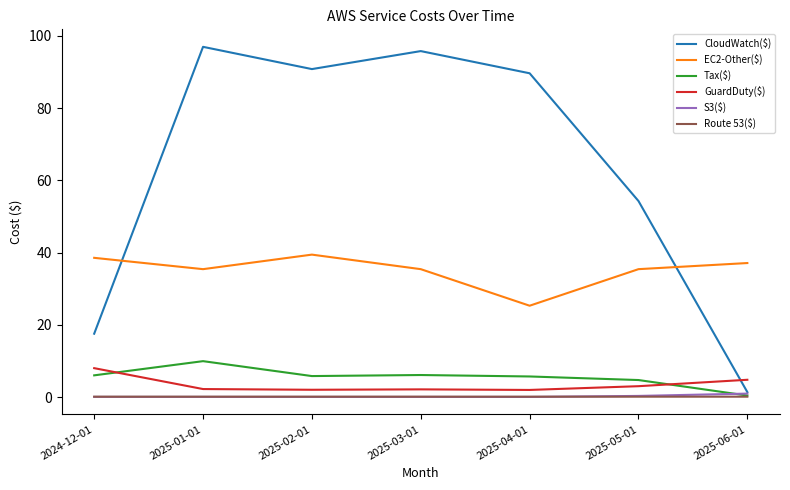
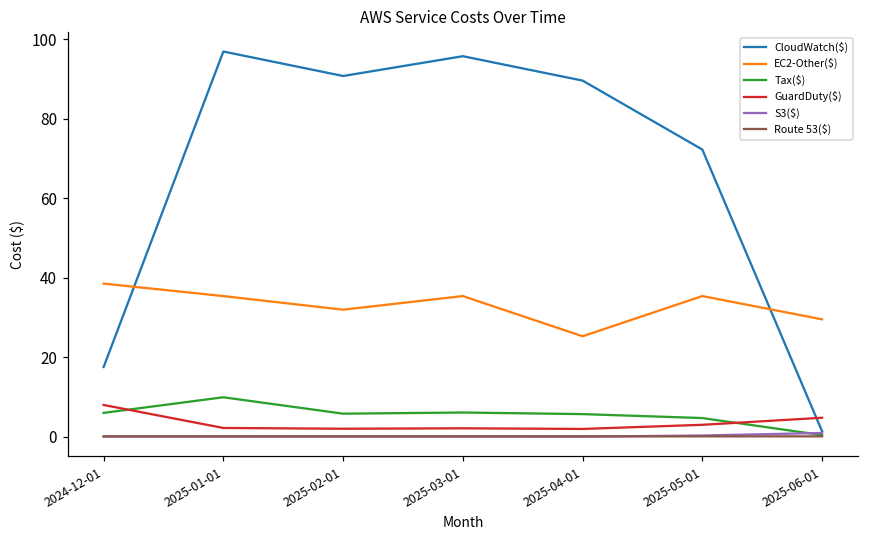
  {
    "CloudWatch($)": {
      "2024-12-01": 18,
      "2025-01-01": 97,
      "2025-02-01": 91,
      "2025-03-01": 96,
      "2025-04-01": 90,
-     "2025-05-01": 54
+     "2025-05-01": 72
    },
    "EC2-Other($)": {
      "2024-12-01": 39,
      "2025-01-01": 35,
-     "2025-02-01": 39,
+     "2025-02-01": 32,
      "2025-03-01": 35,
      "2025-04-01": 25,
      "2025-05-01": 35,
-     "2025-06-01": 37
+     "2025-06-01": 30
    },
    "Tax($)": {
      "2024-12-01": 6,
      "2025-01-01": 10,
      "2025-02-01": 6,
      "2025-03-01": 6,
      "2025-04-01": 6,
      "2025-05-01": 5
    },
    "GuardDuty($)": {
      "2024-12-01": 8,
      "2025-01-01": 2,
      "2025-02-01": 2,
      "2025-03-01": 2,
      "2025-04-01": 2,
      "2025-05-01": 3,
      "2025-06-01": 5
    }
  }
